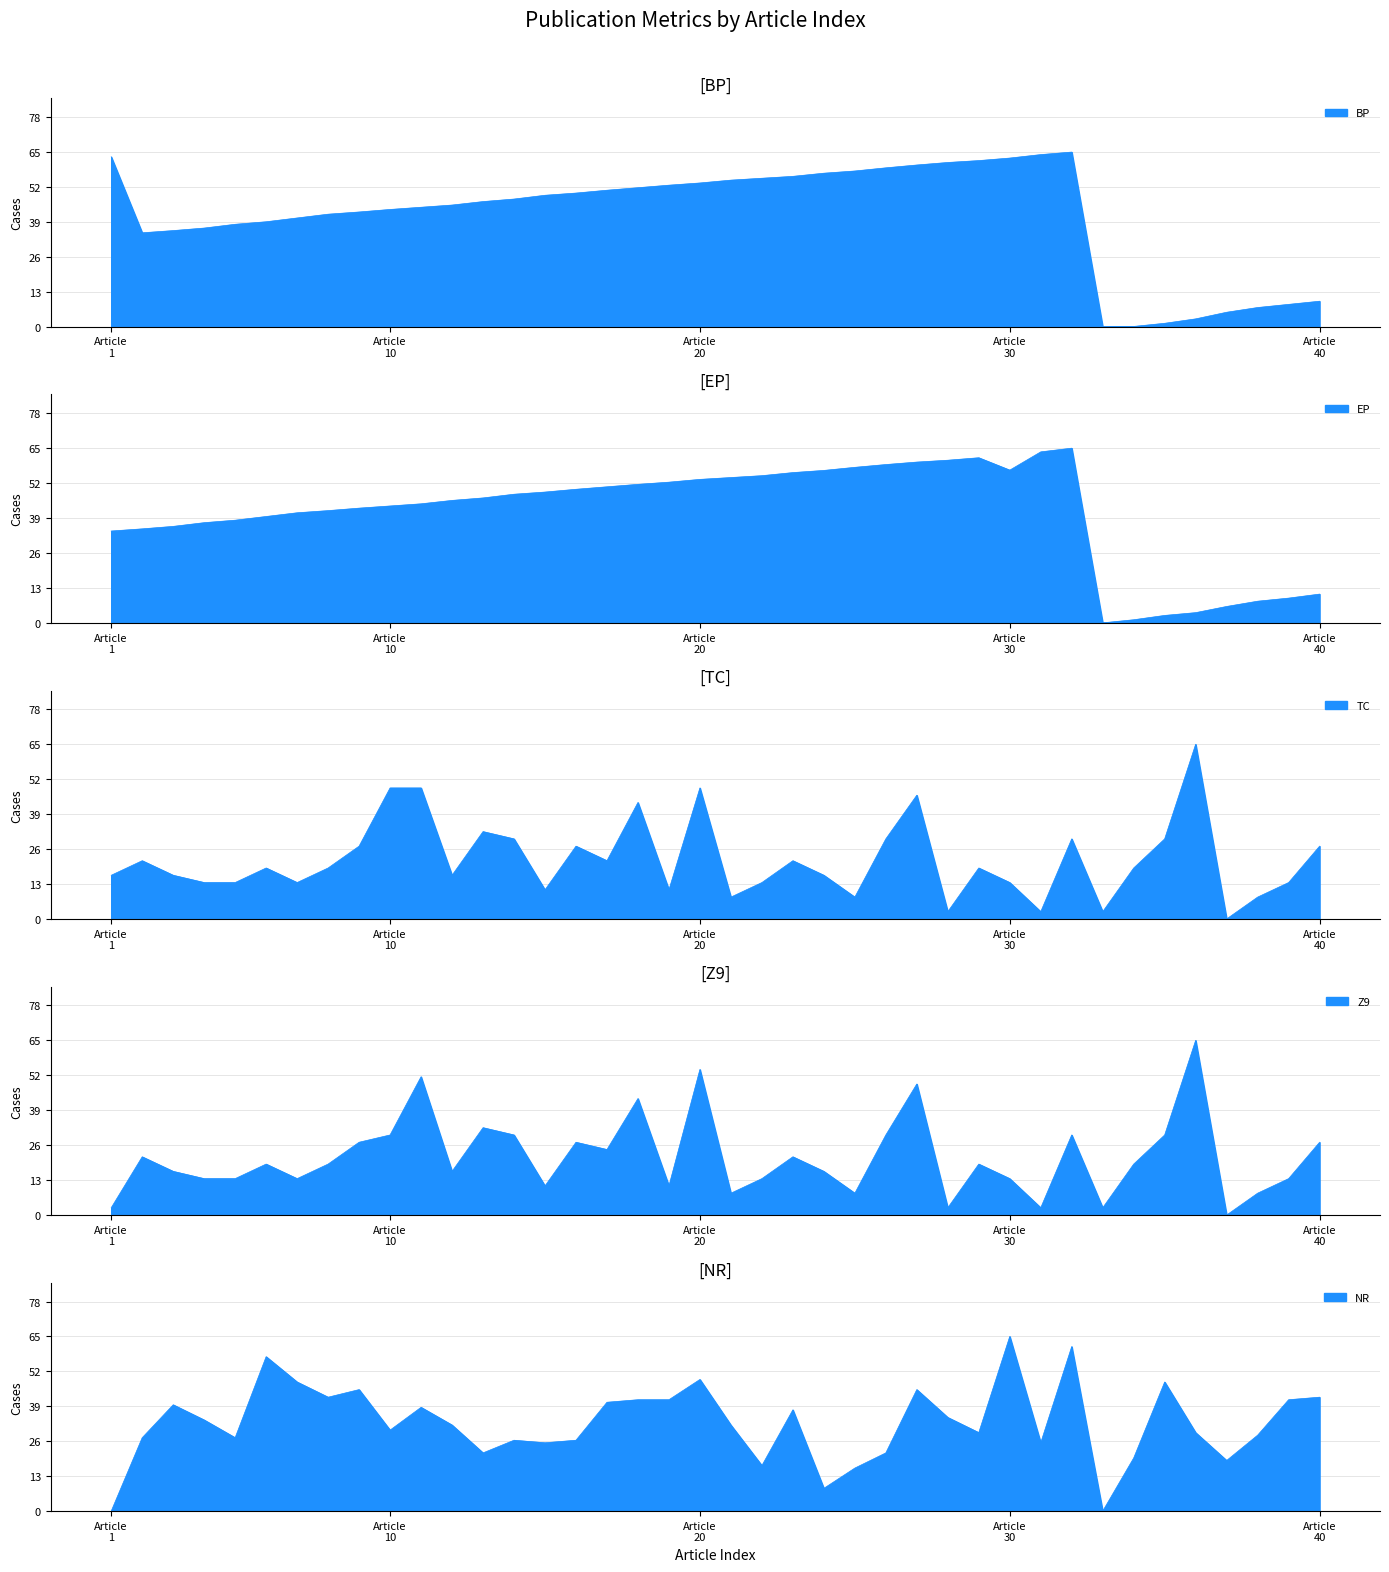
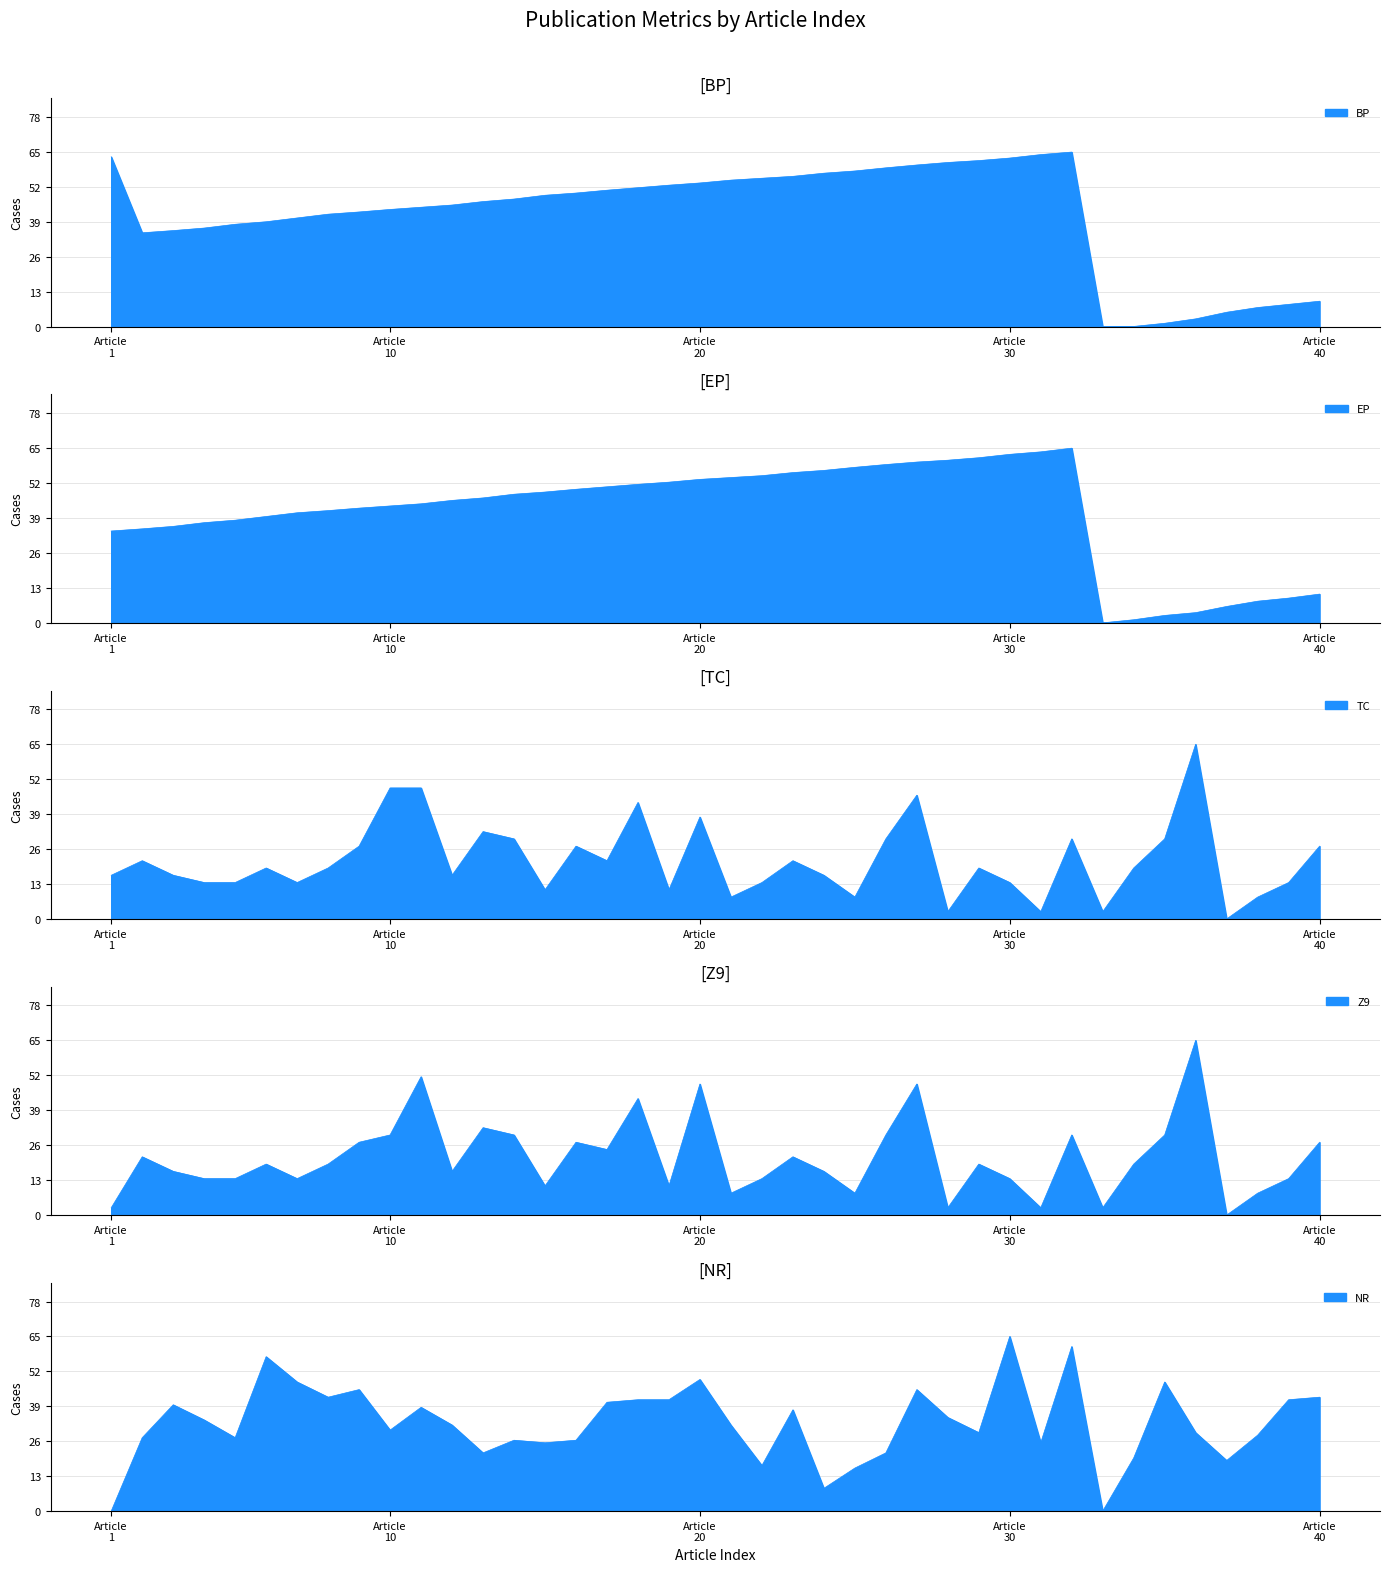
  {
    "[BP]": {
      "Article 1": 63,
      "Article 10": 44,
      "Article 20": 54,
      "Article 30": 63,
      "Article 40": 10
    },
    "[EP]": {
      "Article 1": 34,
      "Article 10": 43,
      "Article 20": 53,
-     "Article 30": 57,
+     "Article 30": 63,
      "Article 40": 11
    },
    "[TC]": {
      "Article 1": 16,
      "Article 10": 49,
-     "Article 20": 49,
+     "Article 20": 38,
      "Article 30": 14,
      "Article 40": 27
    },
    "[Z9]": {
      "Article 1": 3,
      "Article 10": 30,
-     "Article 20": 54,
+     "Article 20": 49,
      "Article 30": 14,
      "Article 40": 27
    },
    "[NR]": {
      "Article 1": 0,
      "Article 10": 30,
      "Article 20": 49,
      "Article 30": 65,
      "Article 40": 42
    }
  }
